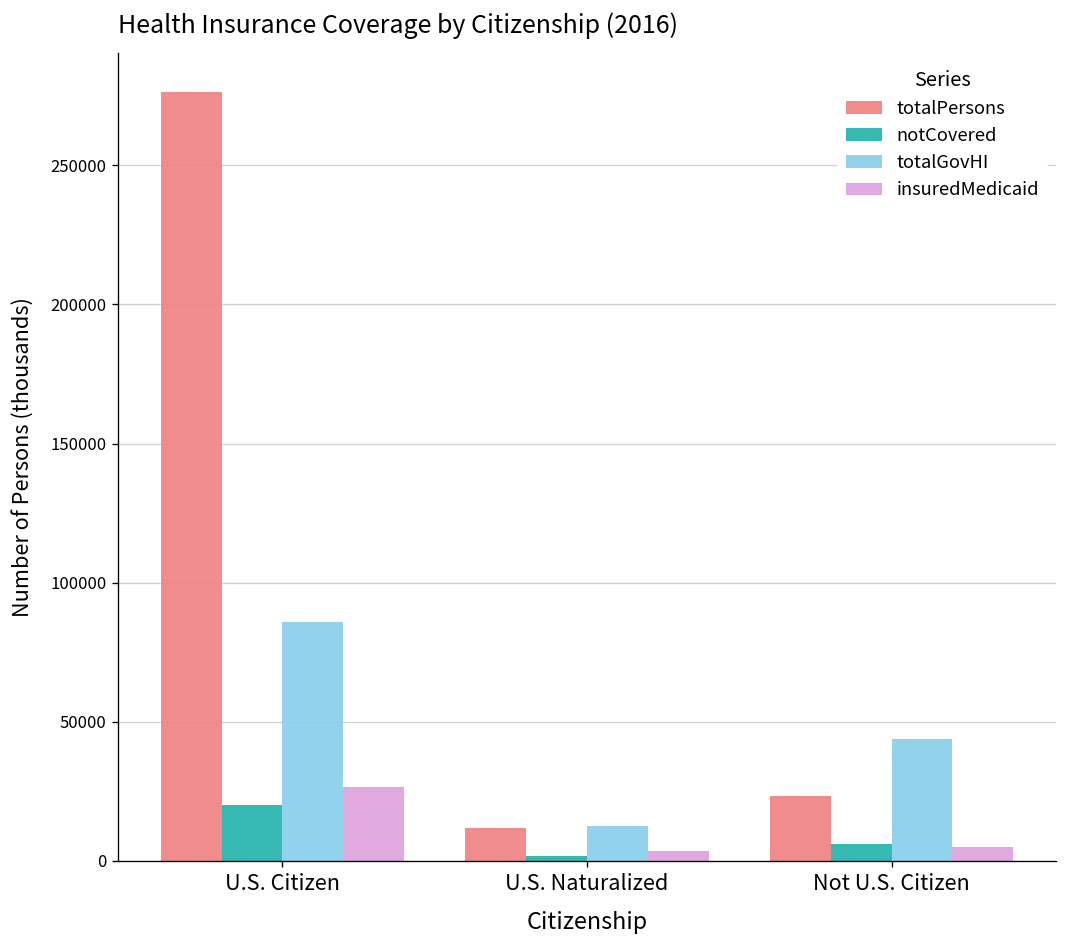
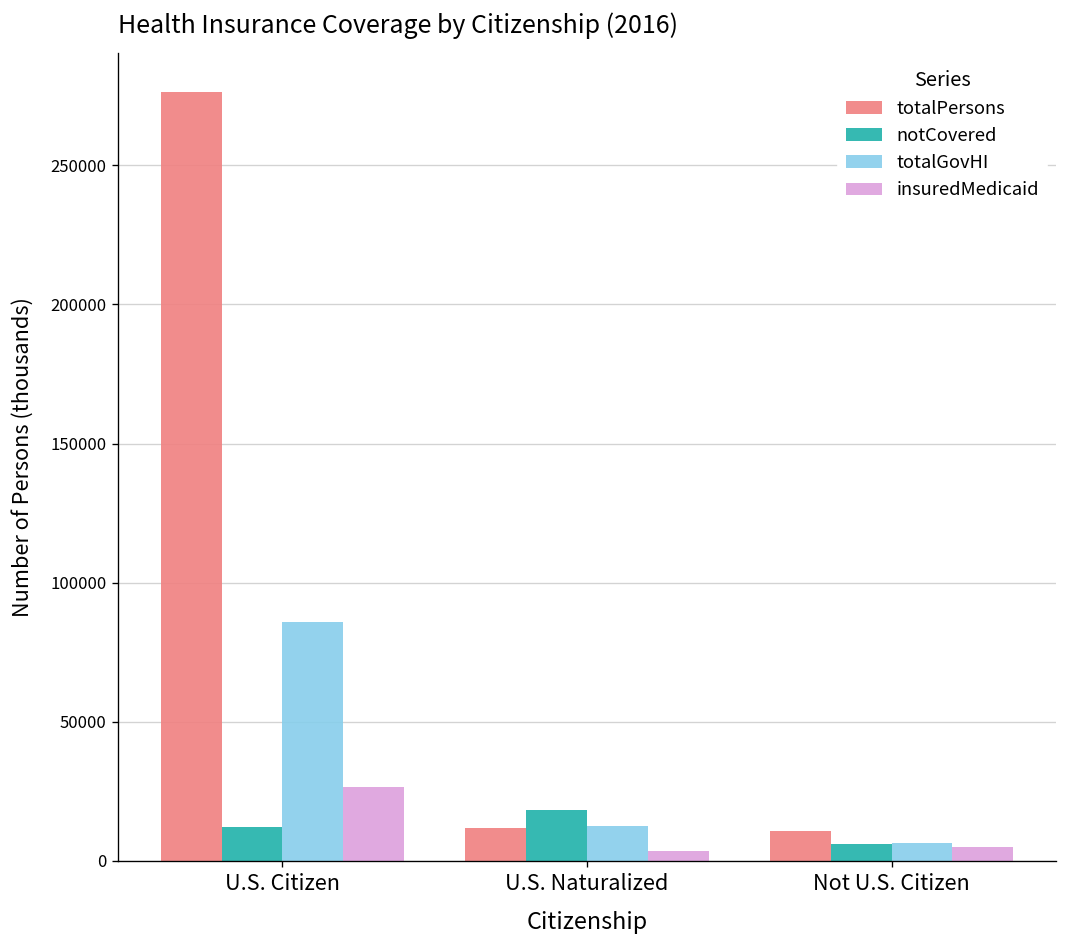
  {
    "totalPersons": {
      "U.S. Citizen": 277000,
      "U.S. Naturalized": 12000,
-     "Not U.S. Citizen": 23000
+     "Not U.S. Citizen": 11000
    },
    "notCovered": {
-     "U.S. Citizen": 20000,
-     "U.S. Naturalized": 2000,
+     "U.S. Citizen": 12000,
+     "U.S. Naturalized": 18000,
      "Not U.S. Citizen": 6000
    },
    "totalGovHI": {
      "U.S. Citizen": 86000,
      "U.S. Naturalized": 12000,
-     "Not U.S. Citizen": 44000
+     "Not U.S. Citizen": 6000
    },
    "insuredMedicaid": {
      "U.S. Citizen": 27000,
      "U.S. Naturalized": 4000,
      "Not U.S. Citizen": 5000
    }
  }
